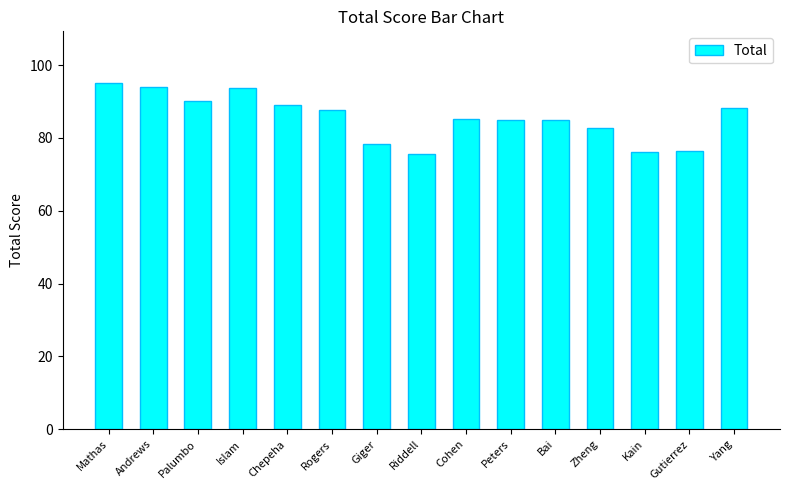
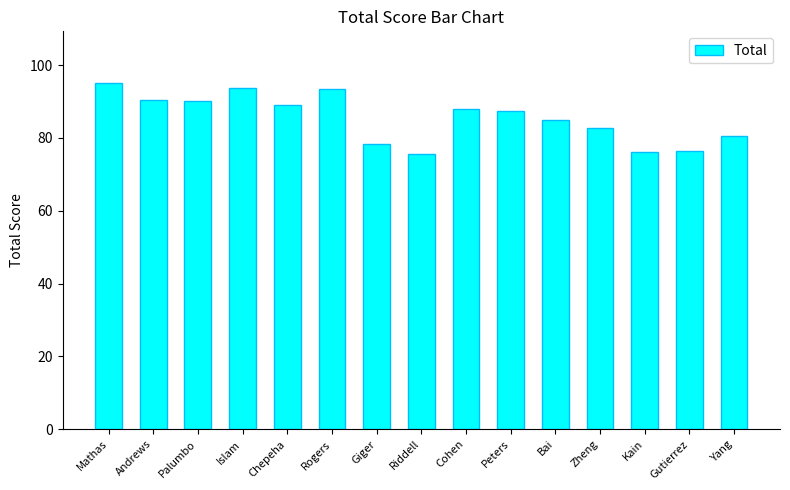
  {
    "Mathas": 95,
-   "Andrews": 94,
+   "Andrews": 90,
    "Palumbo": 90,
    "Islam": 94,
    "Chepeha": 89,
-   "Rogers": 88,
+   "Rogers": 94,
    "Giger": 78,
    "Riddell": 76,
-   "Cohen": 85,
-   "Peters": 85,
+   "Cohen": 88,
+   "Peters": 87,
    "Bai": 85,
    "Zheng": 83,
    "Kain": 76,
    "Gutierrez": 76,
-   "Yang": 88
+   "Yang": 81
  }
